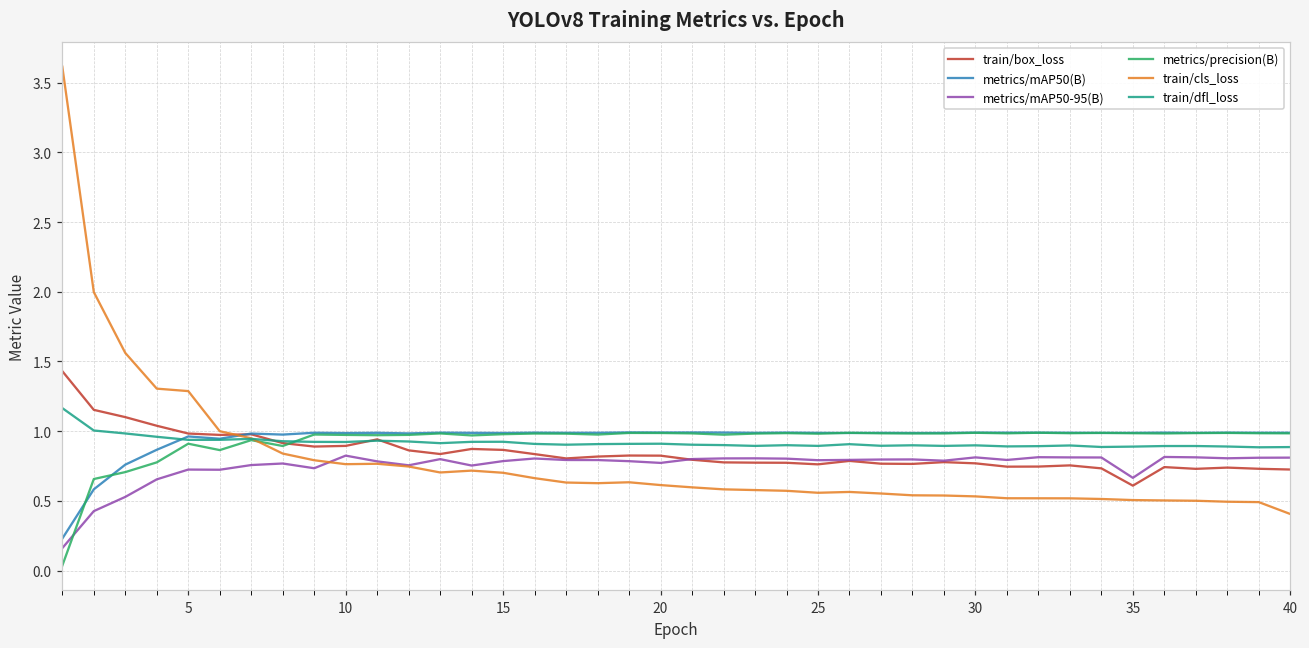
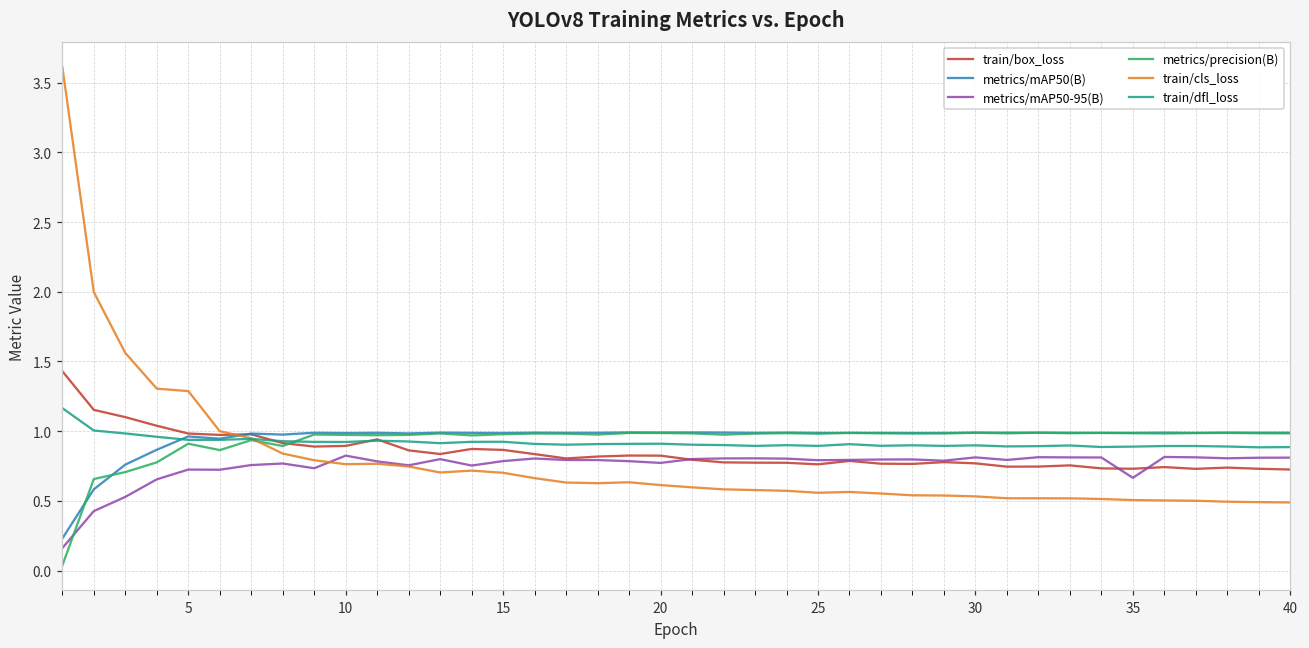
  {
    "train/box_loss": {
      "5": 0.98,
      "10": 0.89,
      "15": 0.87,
      "20": 0.82,
      "25": 0.76,
      "30": 0.77,
-     "35": 0.61,
+     "35": 0.73,
      "40": 0.72
    },
    "metrics/mAP50(B)": {
      "5": 0.96
    },
    "metrics/mAP50-95(B)": {
      "5": 0.72,
      "10": 0.82,
      "15": 0.79,
      "20": 0.77,
      "25": 0.79,
      "30": 0.81,
      "35": 0.66,
      "40": 0.81
    },
    "train/cls_loss": {
      "5": 1.29,
      "10": 0.76,
      "15": 0.70,
      "20": 0.61,
      "25": 0.56,
      "30": 0.53,
      "35": 0.51,
-     "40": 0.41
+     "40": 0.49
    }
  }
